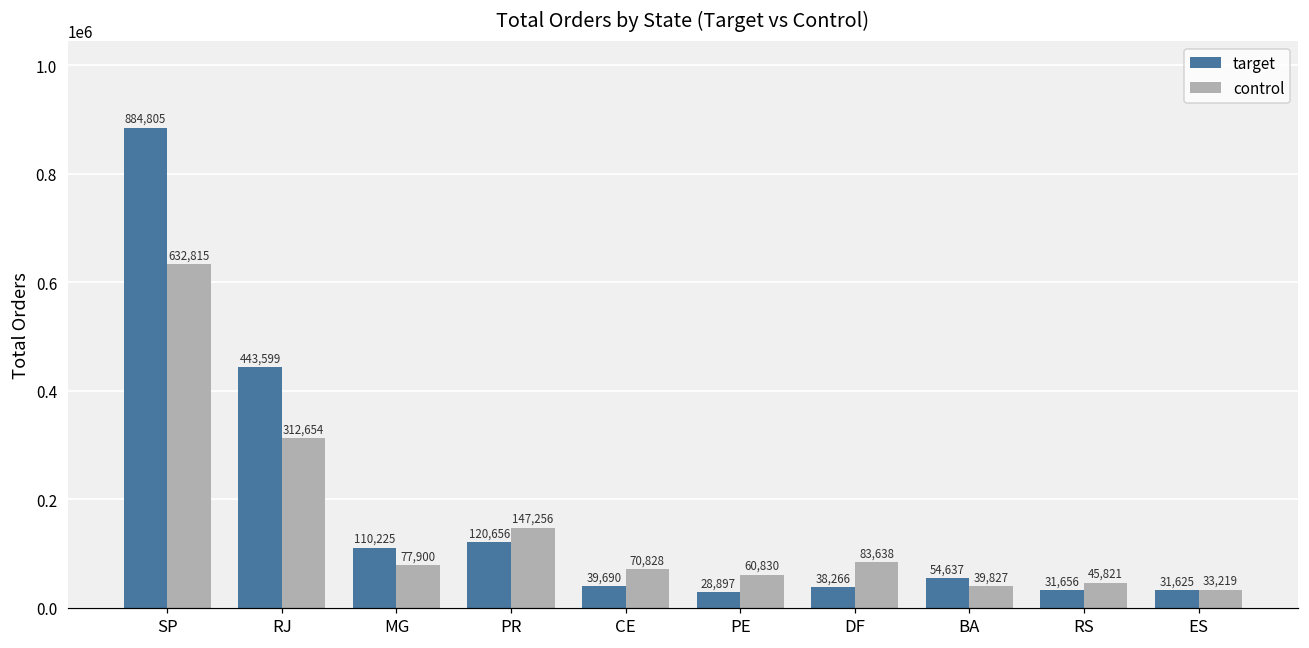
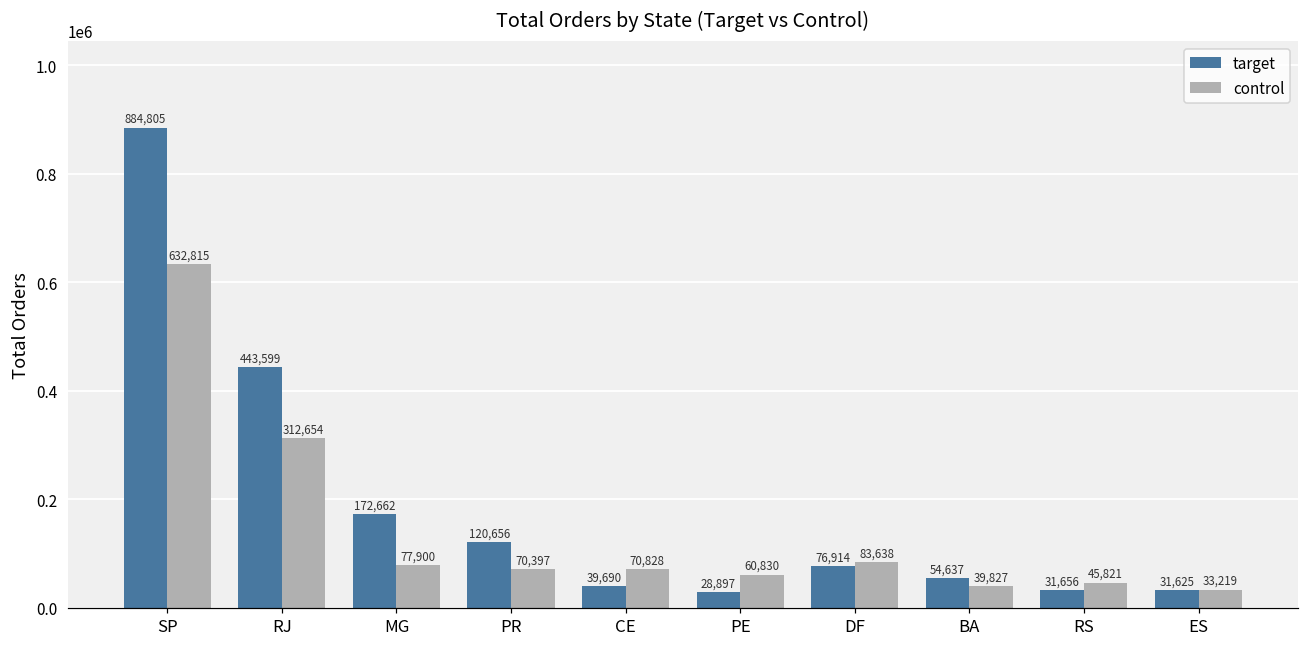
  {
    "target": {
      "SP": "884,805",
      "RJ": "443,599",
-     "MG": "110,225",
+     "MG": "172,662",
      "PR": "120,656",
      "CE": "39,690",
      "PE": "28,897",
-     "DF": "38,266",
+     "DF": "76,914",
      "BA": "54,637",
      "RS": "31,656",
      "ES": "31,625"
    },
    "control": {
      "SP": "632,815",
      "RJ": "312,654",
      "MG": "77,900",
-     "PR": "147,256",
+     "PR": "70,397",
      "CE": "70,828",
      "PE": "60,830",
      "DF": "83,638",
      "BA": "39,827",
      "RS": "45,821",
      "ES": "33,219"
    }
  }
